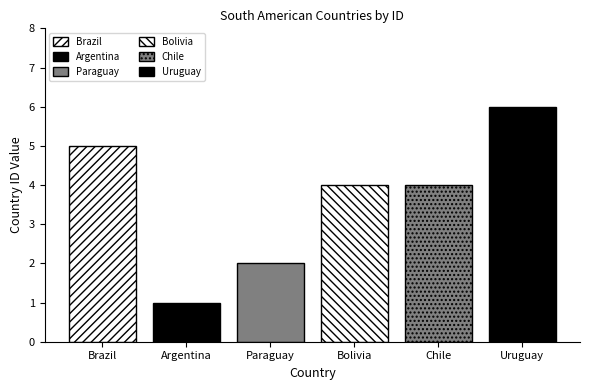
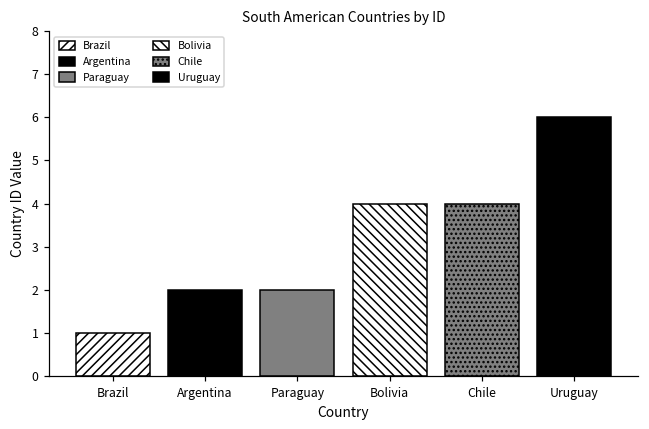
  {
-   "Brazil": 5,
-   "Argentina": 1,
+   "Brazil": 1,
+   "Argentina": 2,
    "Paraguay": 2,
    "Bolivia": 4,
    "Chile": 4,
    "Uruguay": 6
  }
